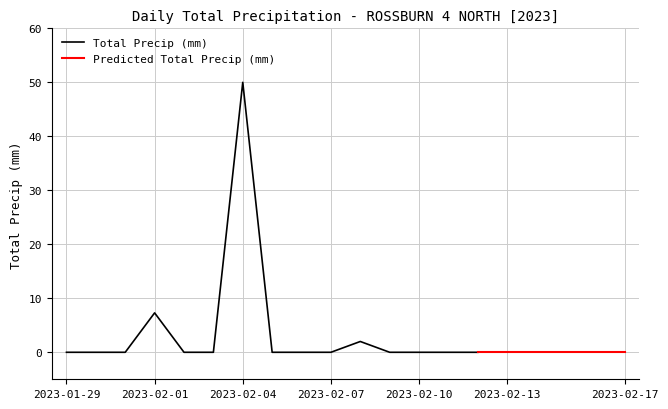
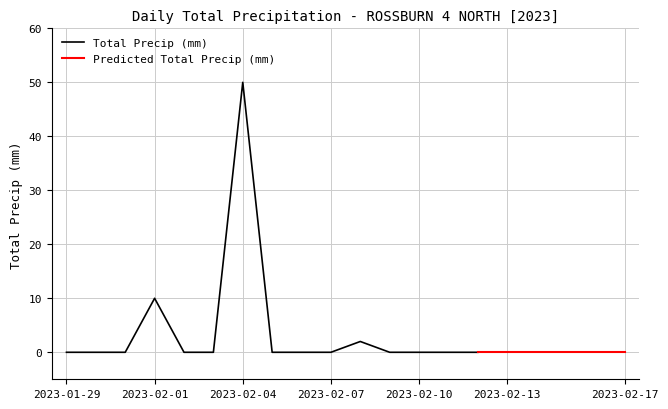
  {
    "Total Precip (mm)": {
      "2023-01-29": 0,
-     "2023-02-01": 7,
+     "2023-02-01": 10,
      "2023-02-04": 50,
      "2023-02-07": 0,
      "2023-02-10": 0
    },
    "Predicted Total Precip (mm)": {
      "2023-02-13": 0,
      "2023-02-17": 0
    }
  }
